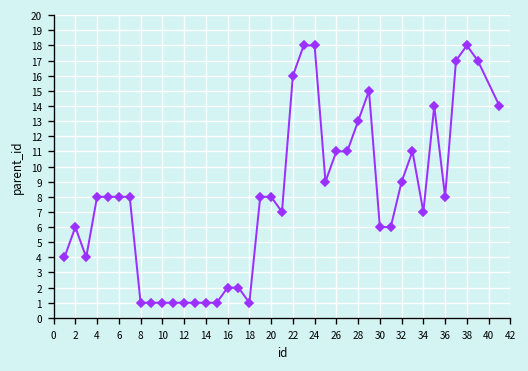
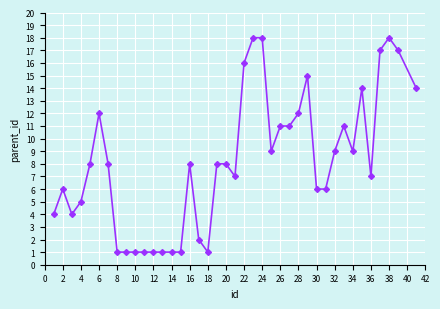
  {
    "2": 6,
-   "4": 8,
-   "6": 8,
+   "4": 5,
+   "6": 12,
    "8": 1,
    "10": 1,
    "12": 1,
    "14": 1,
-   "16": 2,
+   "16": 8,
    "18": 1,
    "20": 8,
    "22": 16,
    "24": 18,
    "26": 11,
-   "28": 13,
+   "28": 12,
    "30": 6,
    "32": 9,
-   "34": 7,
-   "36": 8,
+   "34": 9,
+   "36": 7,
    "38": 18
  }
